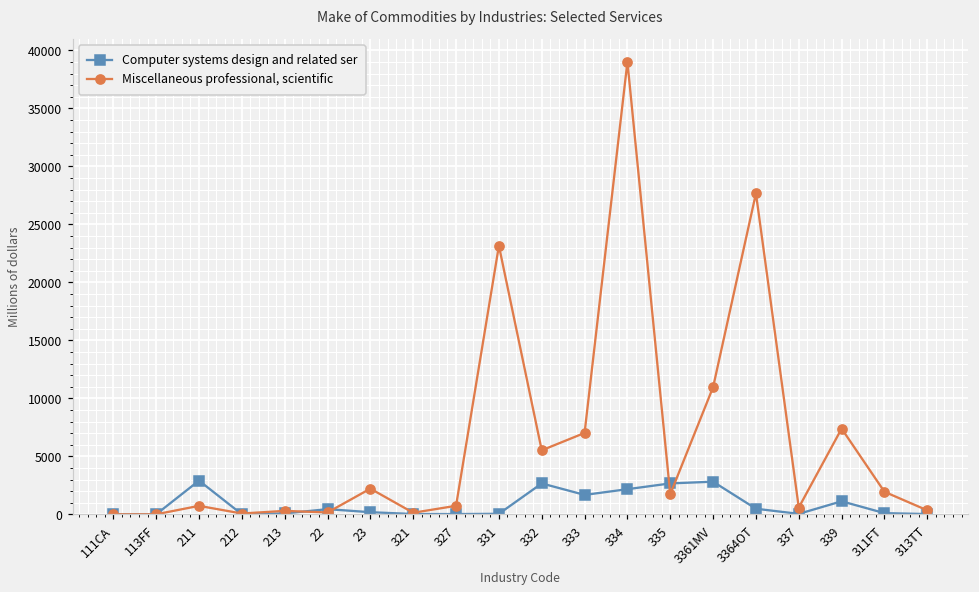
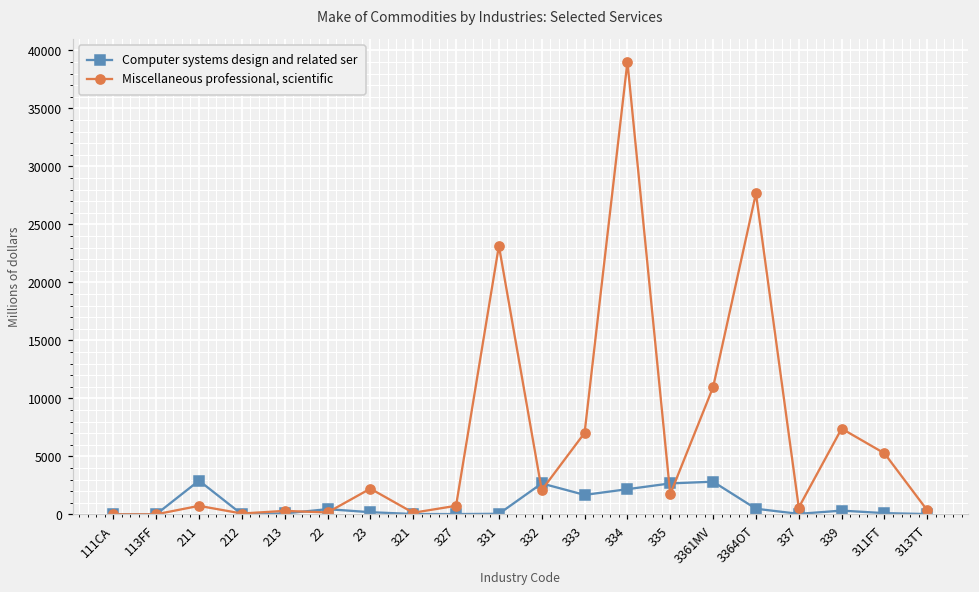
  {
    "Computer systems design and related ser": {
      "211": 2900,
      "22": 400,
      "23": 200,
      "327": 0,
      "331": 0,
      "332": 2700,
      "333": 1700,
      "334": 2200,
      "335": 2700,
      "3361MV": 2800,
      "3364OT": 500,
      "337": 0,
-     "339": 1100,
+     "339": 300,
      "311FT": 100,
      "313TT": 0
    },
    "Miscellaneous professional, scientific": {
      "211": 700,
      "22": 200,
      "23": 2200,
      "327": 700,
      "331": 23200,
-     "332": 5500,
+     "332": 2100,
      "333": 7000,
      "334": 39000,
      "335": 1700,
      "3361MV": 11000,
      "3364OT": 27700,
      "337": 600,
      "339": 7400,
-     "311FT": 1900,
+     "311FT": 5300,
      "313TT": 300
    }
  }
